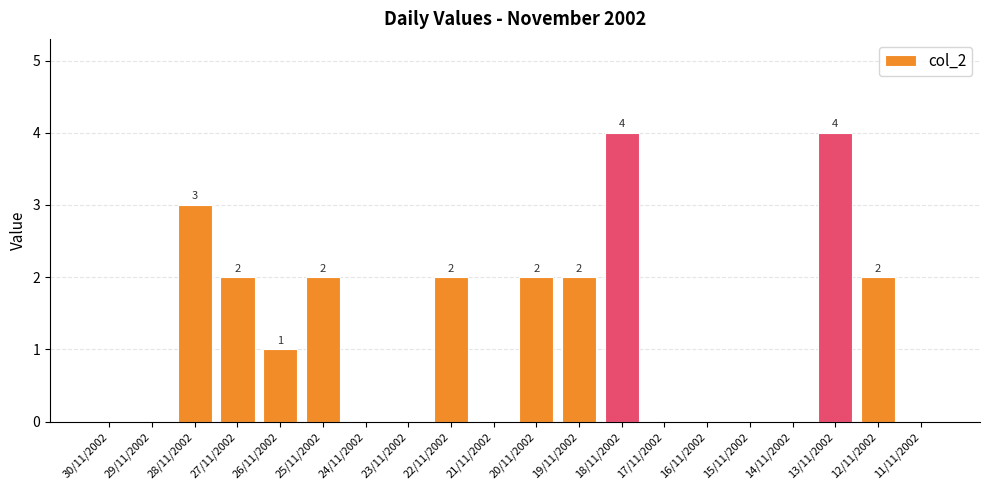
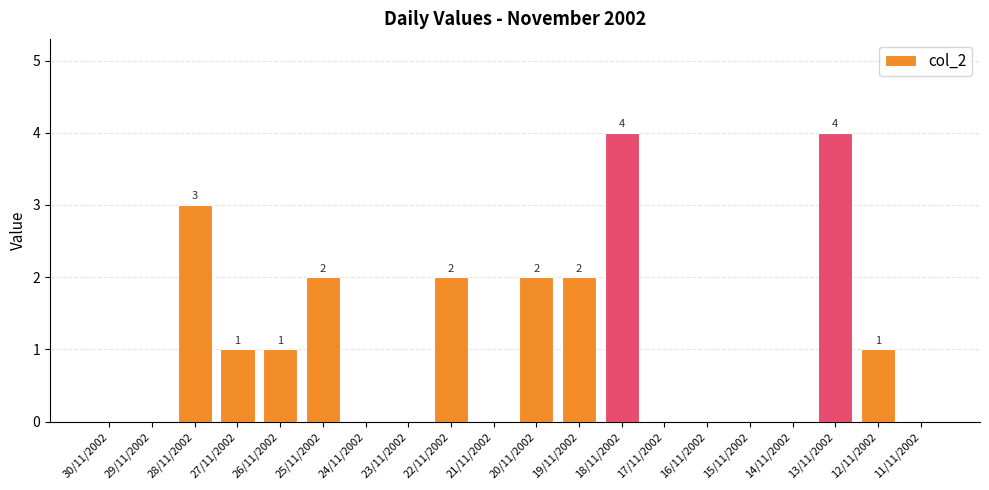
  {
    "28/11/2002": 3,
-   "27/11/2002": 2,
+   "27/11/2002": 1,
    "26/11/2002": 1,
    "25/11/2002": 2,
    "22/11/2002": 2,
    "20/11/2002": 2,
    "19/11/2002": 2,
    "18/11/2002": 4,
    "13/11/2002": 4,
-   "12/11/2002": 2
+   "12/11/2002": 1
  }
